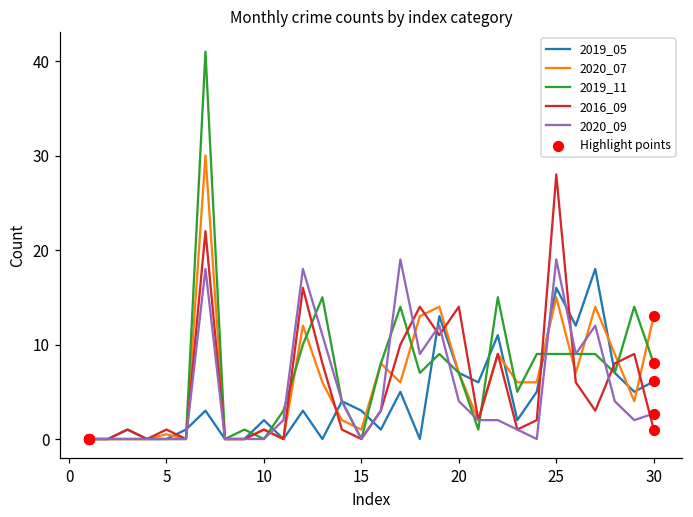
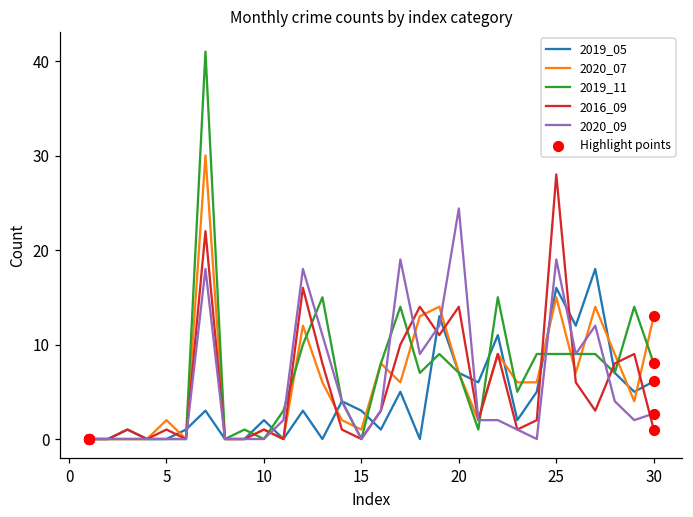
  {
    "2019_05": {
      "10": 2,
      "15": 3,
      "25": 16
    },
    "2020_07": {
-     "5": 1,
+     "5": 2,
      "15": 1,
      "25": 15
    },
    "2019_11": {
      "25": 9
    },
    "2016_09": {
      "5": 1,
      "20": 14,
      "25": 28
    },
    "2020_09": {
-     "20": 4,
+     "20": 24,
      "25": 19
    }
  }
